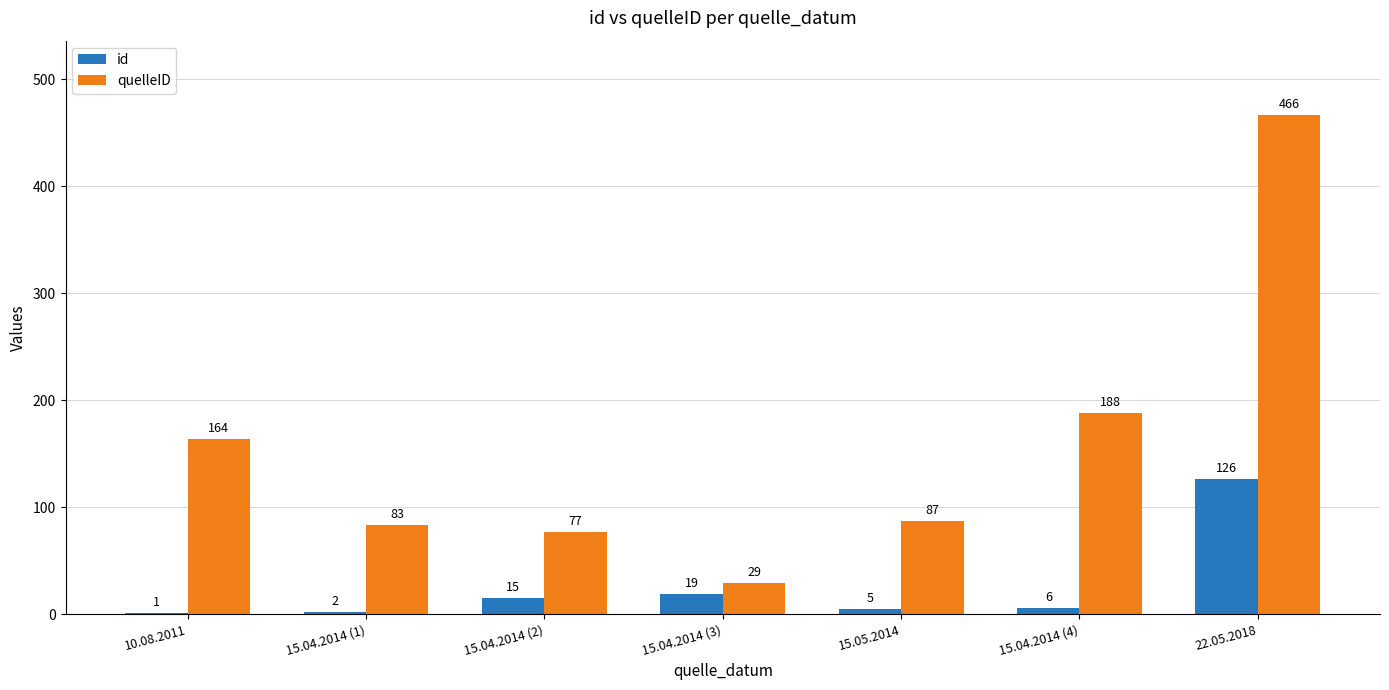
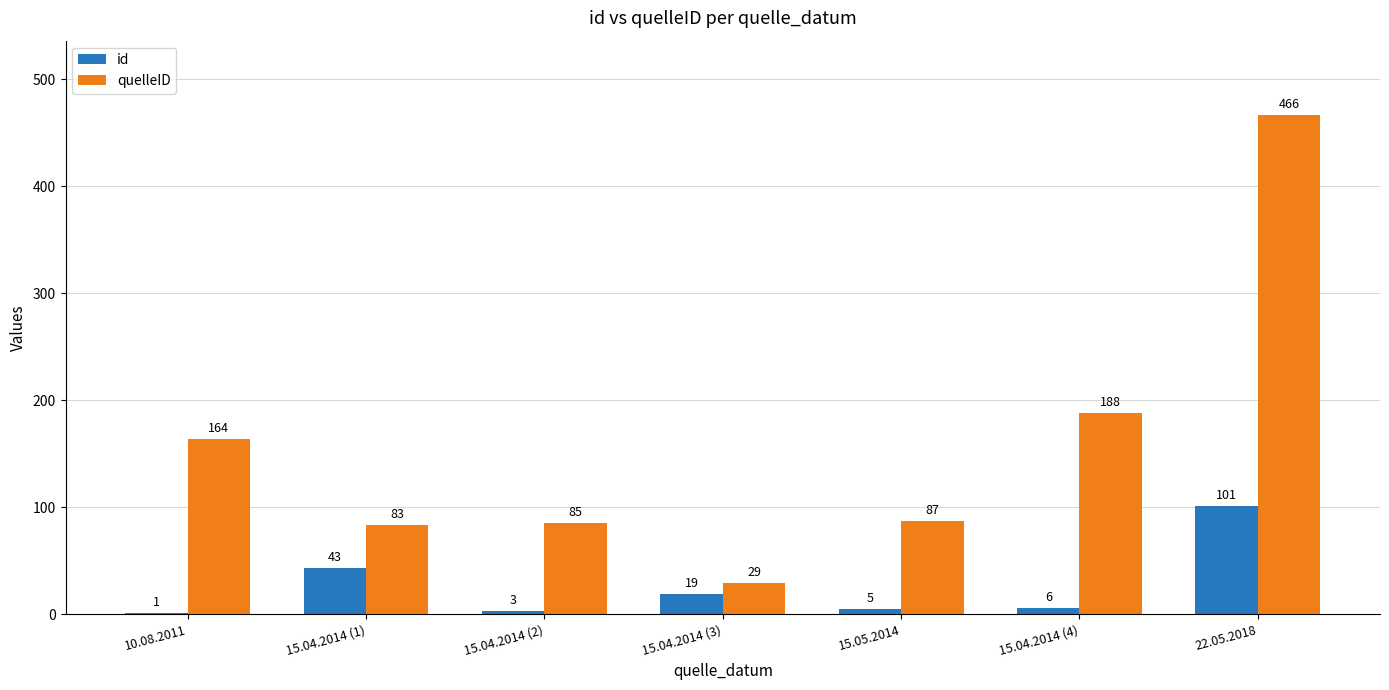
  {
    "id": {
      "10.08.2011": 1,
-     "15.04.2014 (1)": 2,
-     "15.04.2014 (2)": 15,
+     "15.04.2014 (1)": 43,
+     "15.04.2014 (2)": 3,
      "15.04.2014 (3)": 19,
      "15.05.2014": 5,
      "15.04.2014 (4)": 6,
-     "22.05.2018": 126
+     "22.05.2018": 101
    },
    "quelleID": {
      "10.08.2011": 164,
      "15.04.2014 (1)": 83,
-     "15.04.2014 (2)": 77,
+     "15.04.2014 (2)": 85,
      "15.04.2014 (3)": 29,
      "15.05.2014": 87,
      "15.04.2014 (4)": 188,
      "22.05.2018": 466
    }
  }
